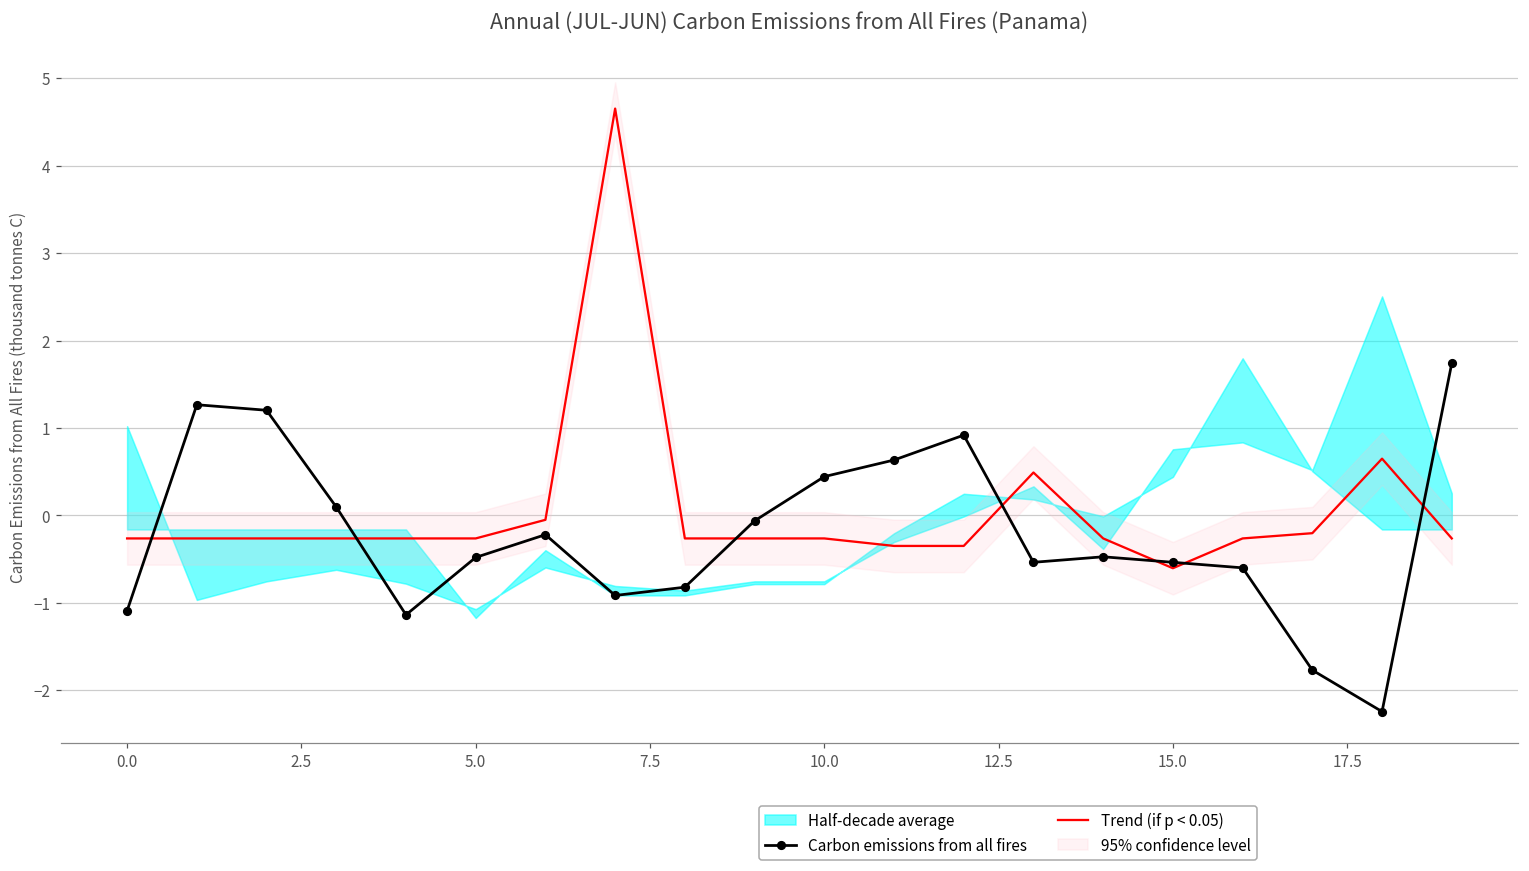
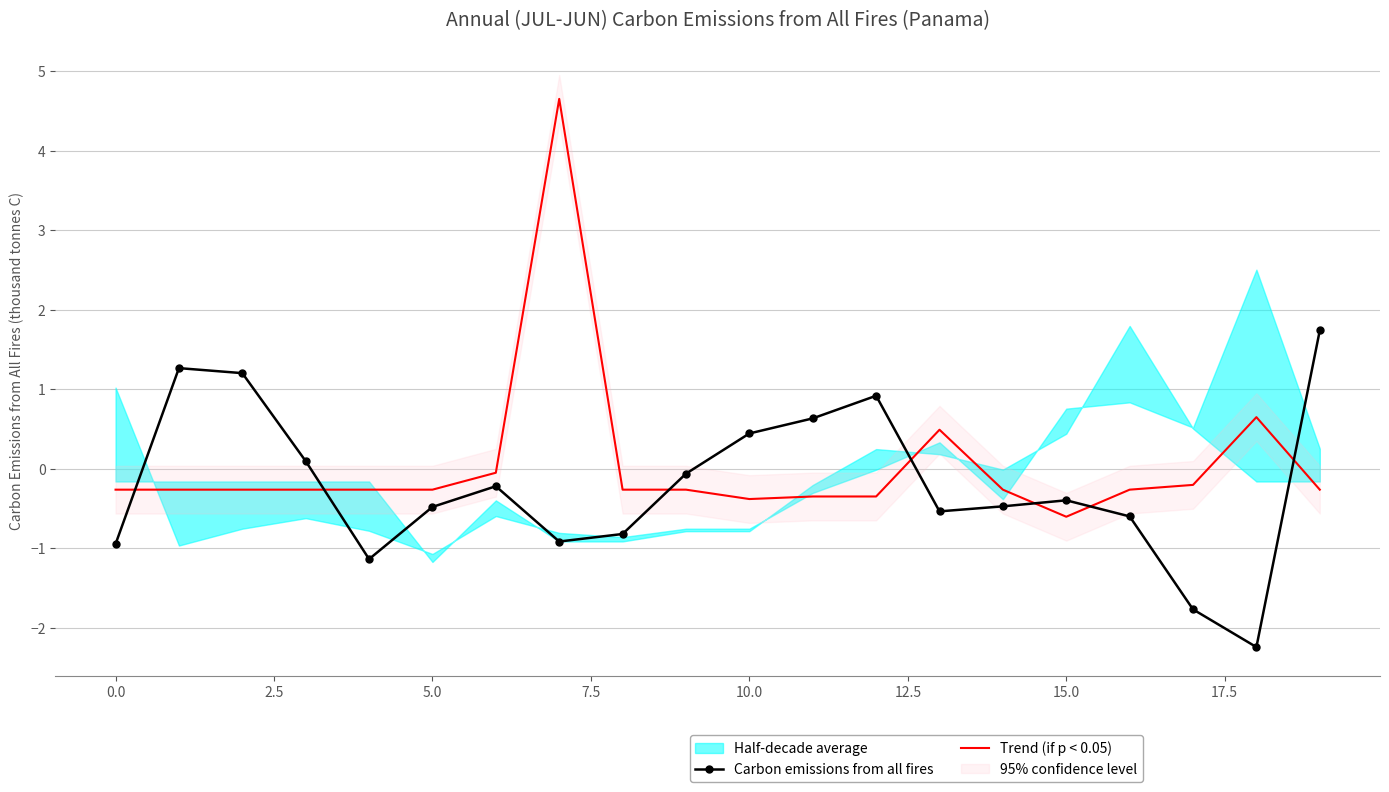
  {
    "Carbon emissions from all fires": {
-     "0.0": -1.1,
+     "0.0": -0.9,
      "5.0": -0.5,
      "10.0": 0.4,
-     "15.0": -0.5
+     "15.0": -0.4
    },
    "Trend (if p < 0.05)": {
      "0.0": -0.3,
      "5.0": -0.3,
-     "10.0": -0.3,
+     "10.0": -0.4,
      "15.0": -0.6
    }
  }
